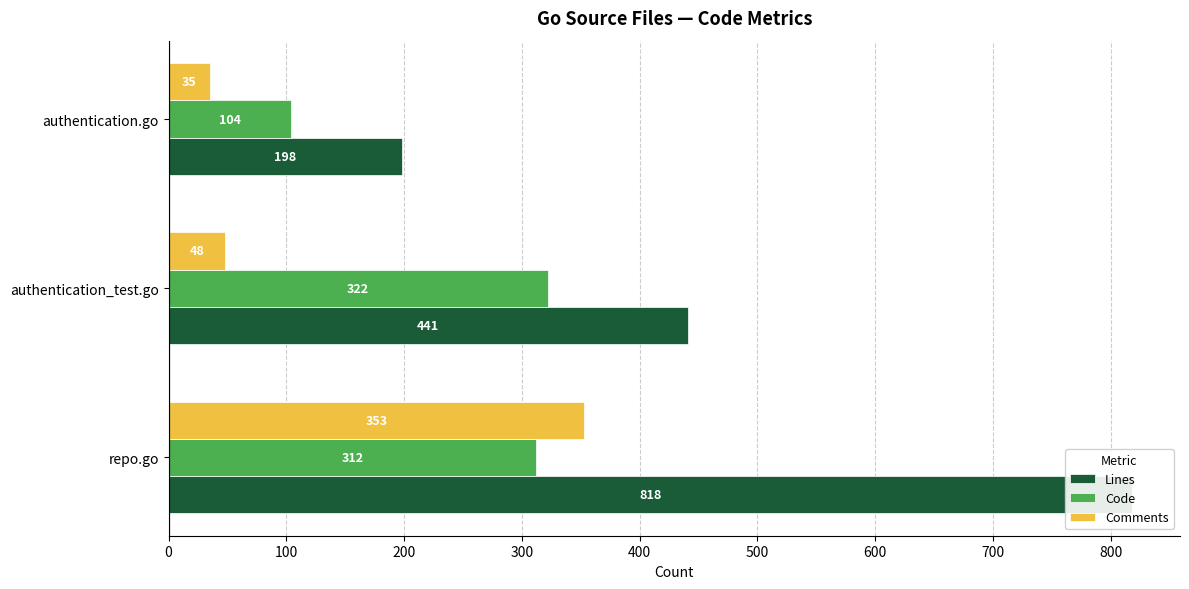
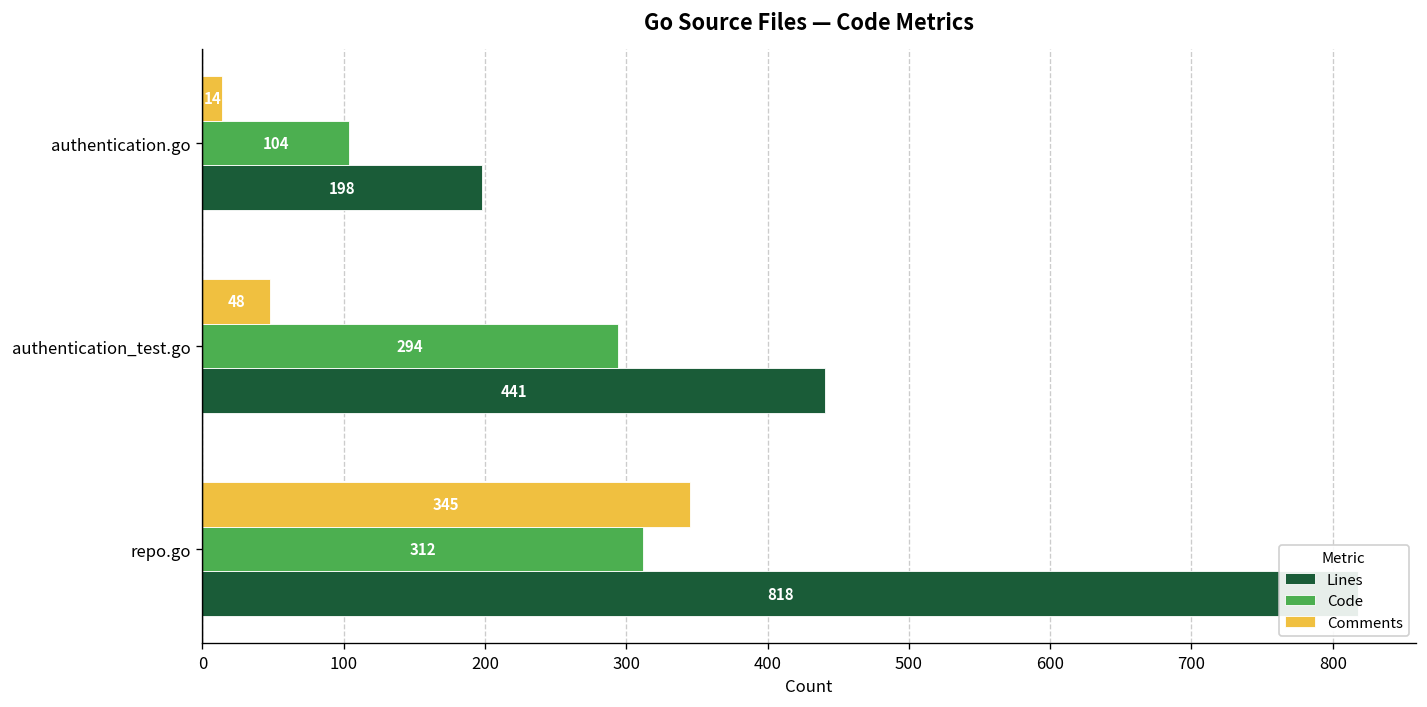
  {
    "Lines": {
      "authentication.go": 198,
      "authentication_test.go": 441
    },
    "Code": {
      "authentication.go": 104,
-     "authentication_test.go": 322,
+     "authentication_test.go": 294,
      "repo.go": 312
    },
    "Comments": {
-     "authentication.go": 35,
+     "authentication.go": 14,
      "authentication_test.go": 48,
-     "repo.go": 353
+     "repo.go": 345
    }
  }
